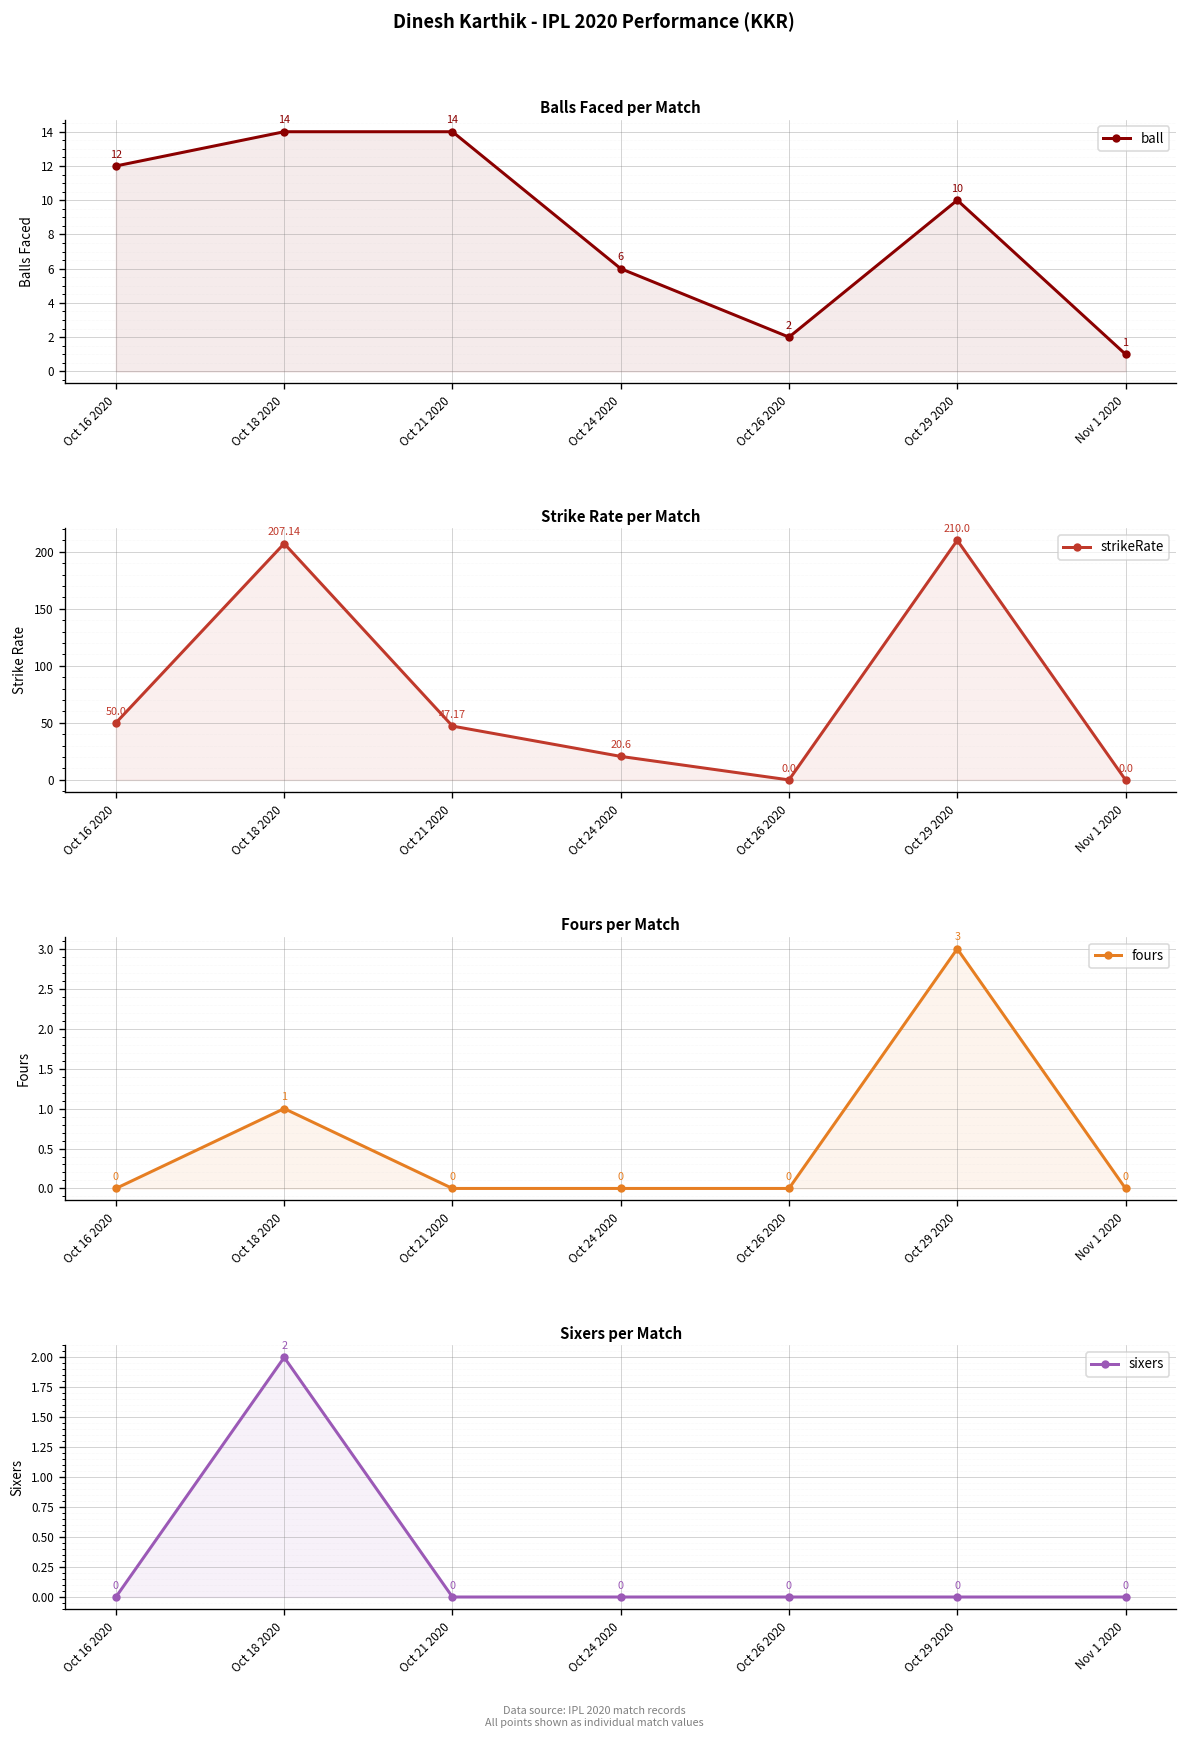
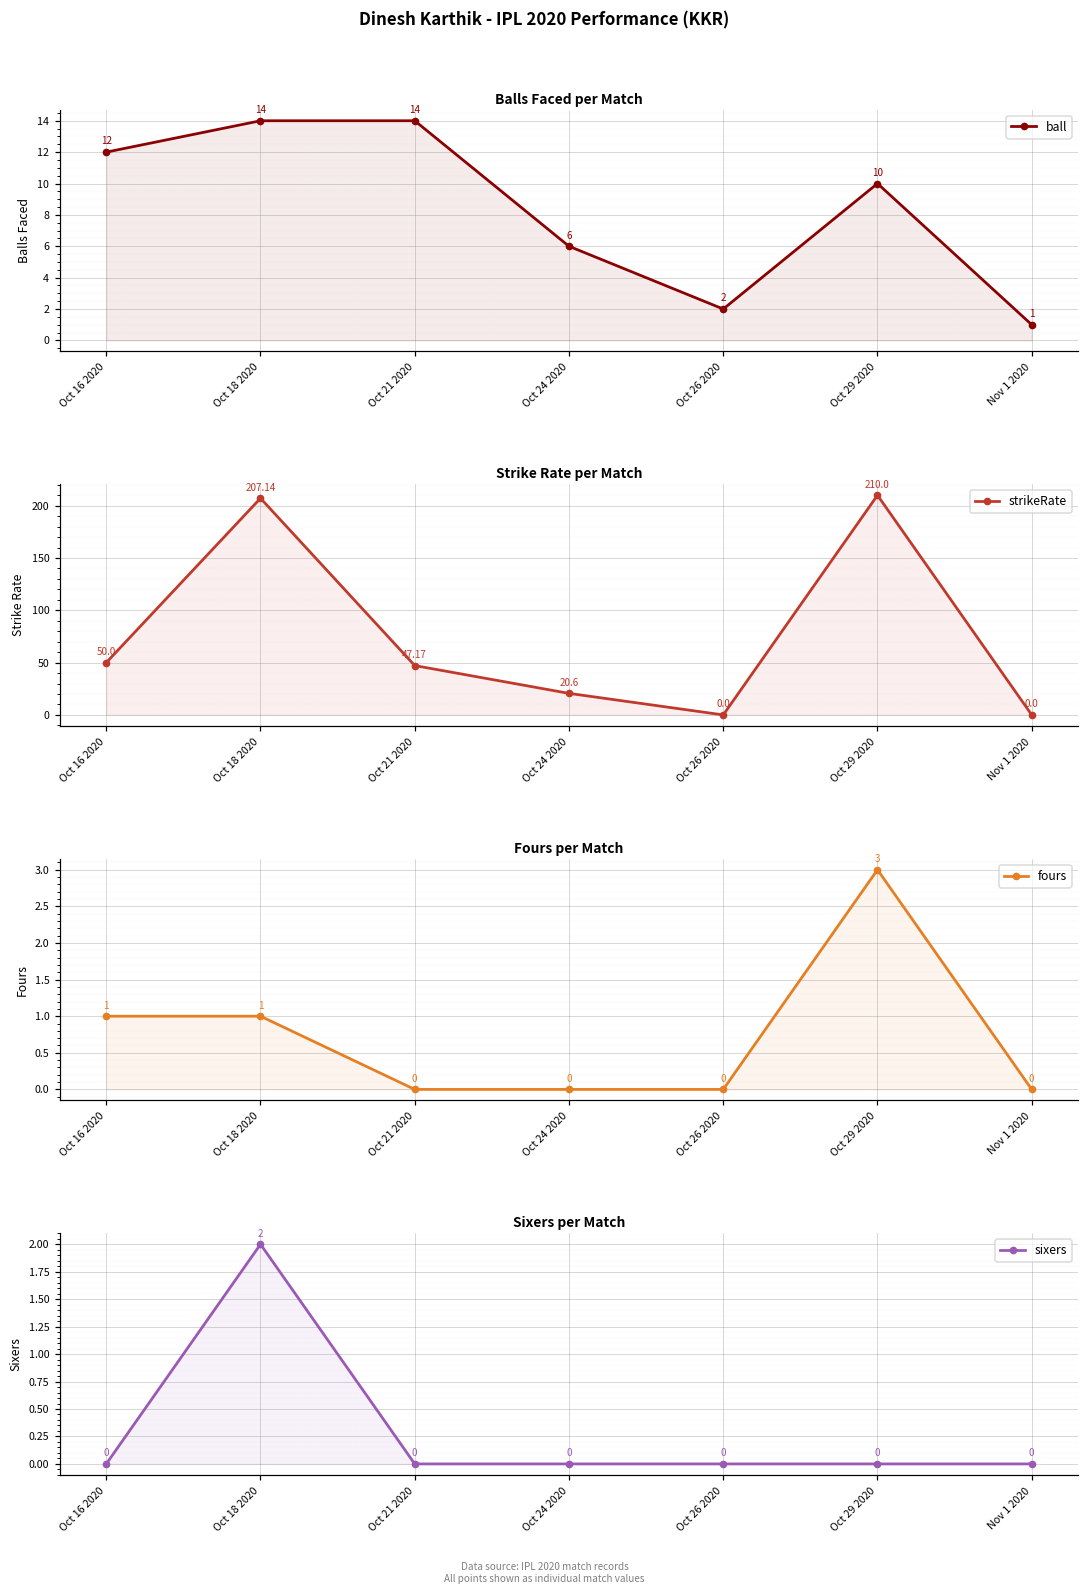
  {
    "Balls Faced per Match": {
      "Oct 16 2020": 12,
      "Oct 18 2020": 14,
      "Oct 21 2020": 14,
      "Oct 24 2020": 6,
      "Oct 26 2020": 2,
      "Oct 29 2020": 10,
      "Nov 1 2020": 1
    },
    "Strike Rate per Match": {
      "Oct 16 2020": 50.0,
      "Oct 18 2020": 207.14,
      "Oct 21 2020": 47.17,
      "Oct 24 2020": 20.6,
      "Oct 26 2020": 0.0,
      "Oct 29 2020": 210.0,
      "Nov 1 2020": 0.0
    },
    "Fours per Match": {
-     "Oct 16 2020": 0,
+     "Oct 16 2020": 1,
      "Oct 18 2020": 1,
      "Oct 21 2020": 0,
      "Oct 24 2020": 0,
      "Oct 26 2020": 0,
      "Oct 29 2020": 3,
      "Nov 1 2020": 0
    },
    "Sixers per Match": {
      "Oct 16 2020": 0,
      "Oct 18 2020": 2,
      "Oct 21 2020": 0,
      "Oct 24 2020": 0,
      "Oct 26 2020": 0,
      "Oct 29 2020": 0,
      "Nov 1 2020": 0
    }
  }
